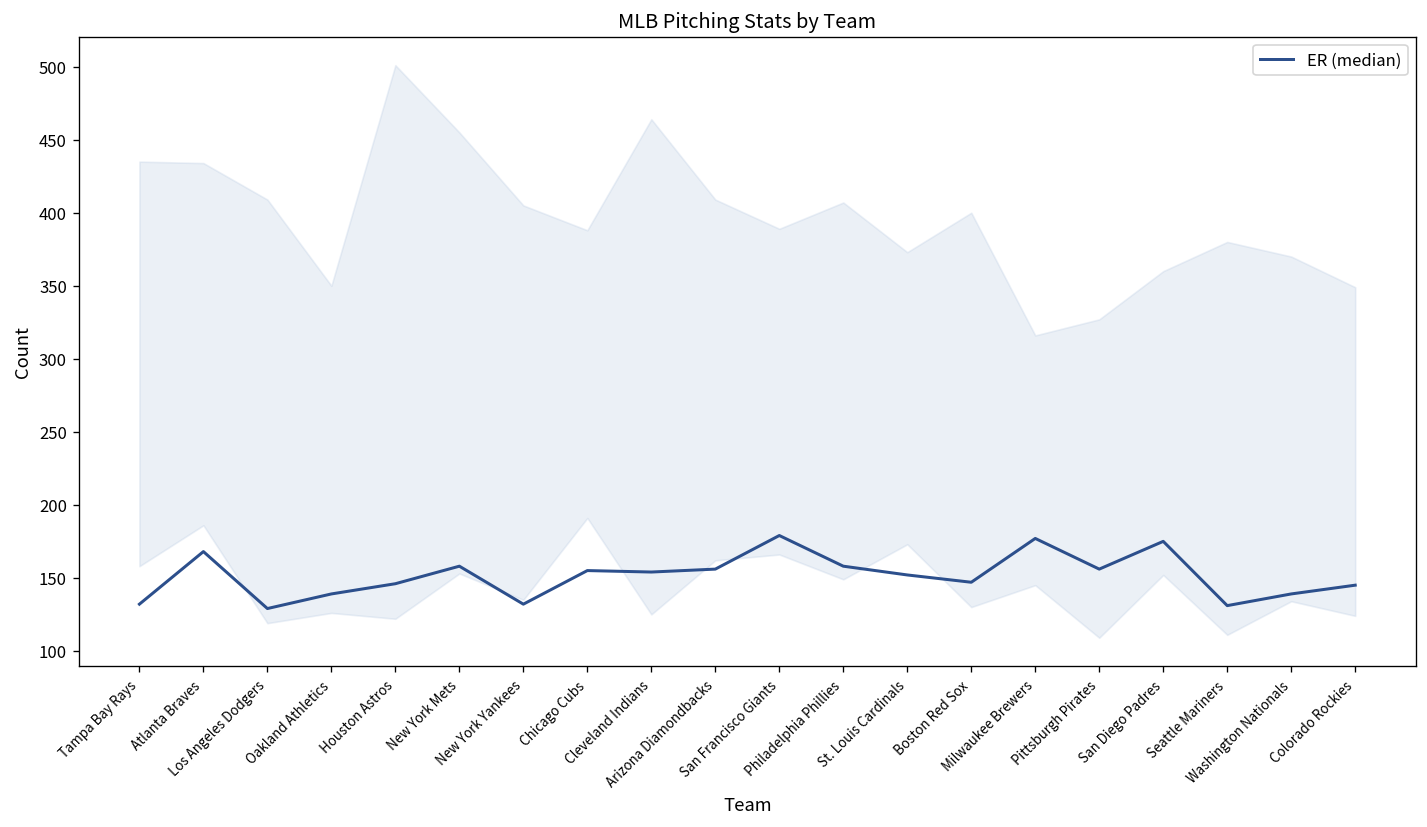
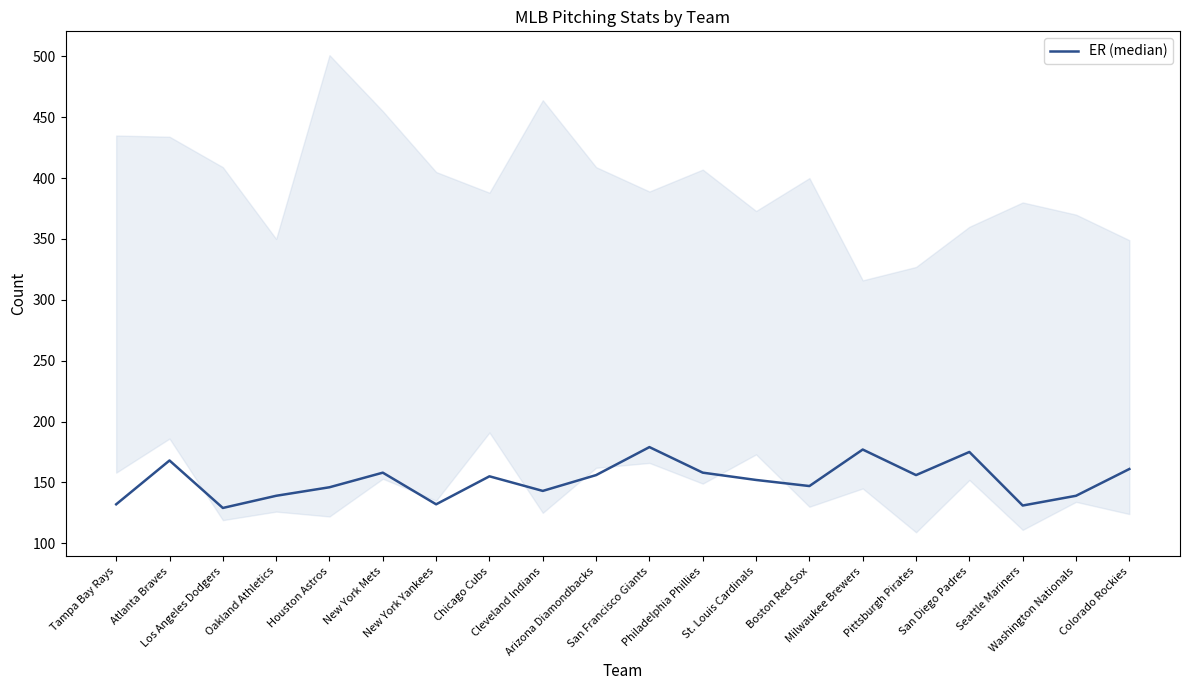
  {
    "ER (median)": {
      "Tampa Bay Rays": 132,
      "Atlanta Braves": 168,
      "Los Angeles Dodgers": 129,
      "Oakland Athletics": 139,
      "Houston Astros": 146,
      "New York Mets": 158,
      "New York Yankees": 132,
      "Chicago Cubs": 155,
-     "Cleveland Indians": 154,
+     "Cleveland Indians": 143,
      "Arizona Diamondbacks": 156,
      "San Francisco Giants": 179,
      "Philadelphia Phillies": 158,
      "St. Louis Cardinals": 152,
      "Boston Red Sox": 147,
      "Milwaukee Brewers": 177,
      "Pittsburgh Pirates": 156,
      "San Diego Padres": 175,
      "Seattle Mariners": 131,
      "Washington Nationals": 139,
-     "Colorado Rockies": 145
+     "Colorado Rockies": 161
    }
  }
